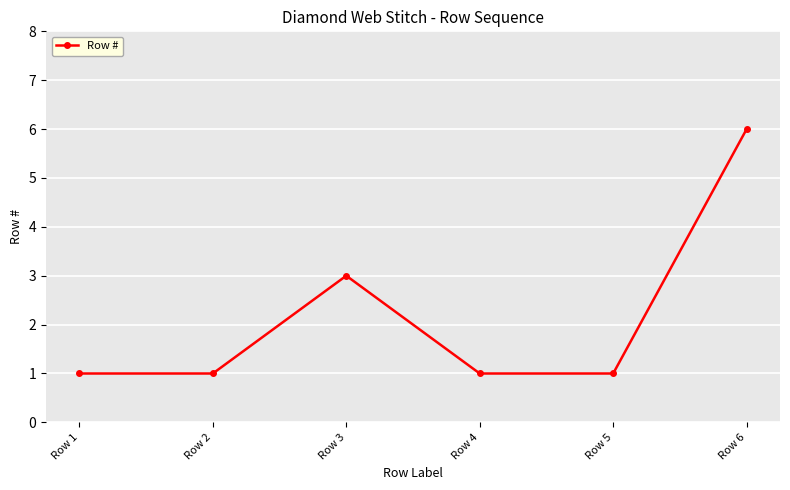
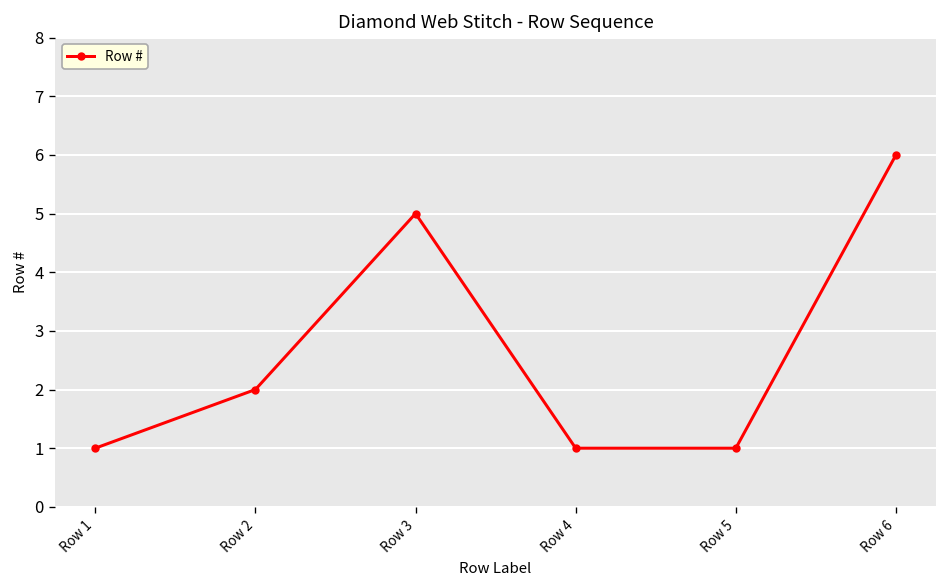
  {
    "Row 1": 1,
-   "Row 2": 1,
-   "Row 3": 3,
+   "Row 2": 2,
+   "Row 3": 5,
    "Row 4": 1,
    "Row 5": 1,
    "Row 6": 6
  }
